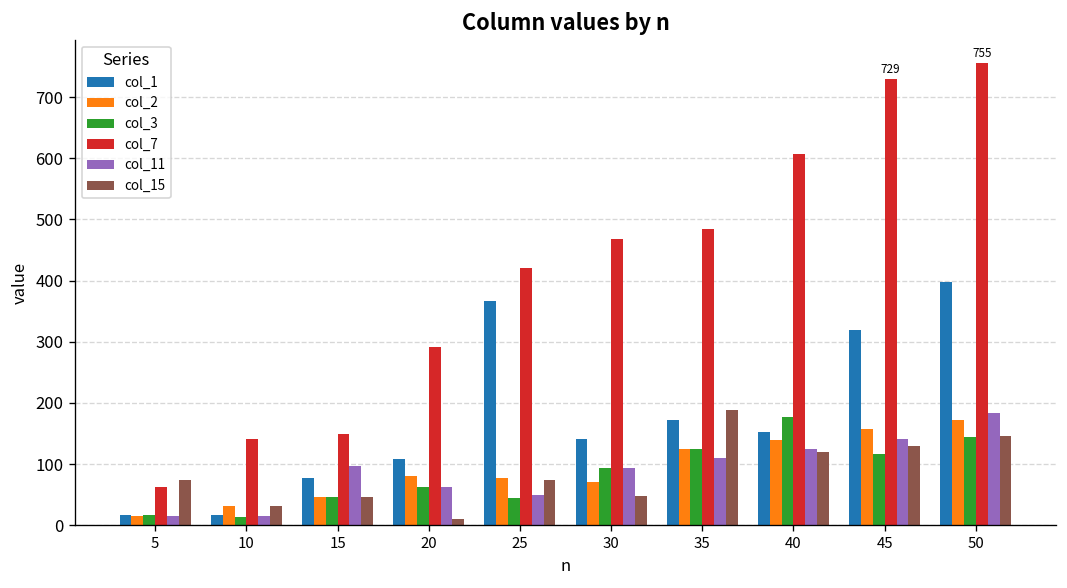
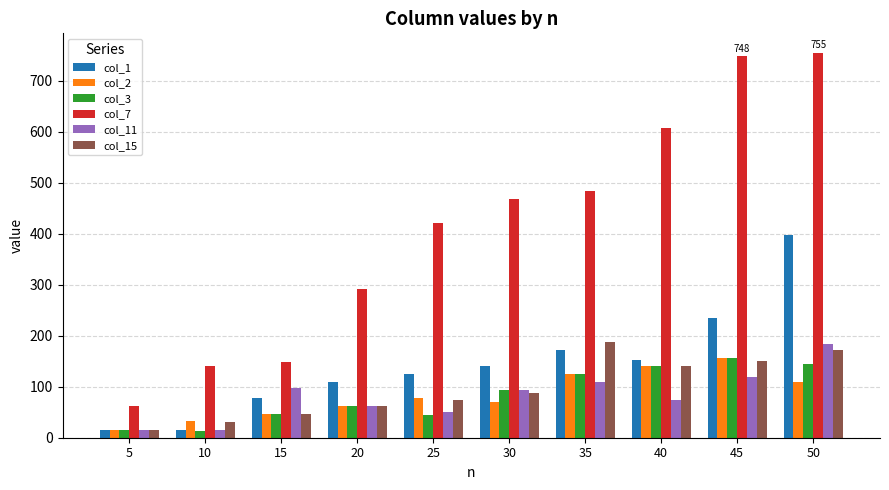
  {
    "col_1": {
      "5": 20,
      "10": 20,
      "15": 80,
      "20": 110,
-     "25": 370,
+     "25": 130,
      "30": 140,
      "35": 170,
      "40": 150,
-     "45": 320,
+     "45": 230,
      "50": 400
    },
    "col_2": {
      "5": 20,
      "10": 30,
      "15": 50,
-     "20": 80,
+     "20": 60,
      "25": 80,
      "30": 70,
      "35": 130,
      "40": 140,
      "45": 160,
-     "50": 170
+     "50": 110
    },
    "col_3": {
      "5": 20,
      "10": 10,
      "15": 50,
      "20": 60,
      "25": 40,
      "30": 90,
      "35": 130,
-     "40": 180,
-     "45": 120,
+     "40": 140,
+     "45": 160,
      "50": 140
    },
    "col_7": {
-     "45": 729
+     "45": 748
    },
    "col_11": {
      "5": 20,
      "10": 20,
      "15": 100,
      "20": 60,
      "25": 50,
      "30": 90,
      "35": 110,
-     "40": 130,
-     "45": 140,
+     "40": 70,
+     "45": 120,
      "50": 180
    },
    "col_15": {
-     "5": 70,
+     "5": 20,
      "10": 30,
      "15": 50,
-     "20": 10,
+     "20": 60,
      "25": 70,
-     "30": 50,
+     "30": 90,
      "35": 190,
-     "40": 120,
-     "45": 130,
-     "50": 150
+     "40": 140,
+     "45": 150,
+     "50": 170
    }
  }
